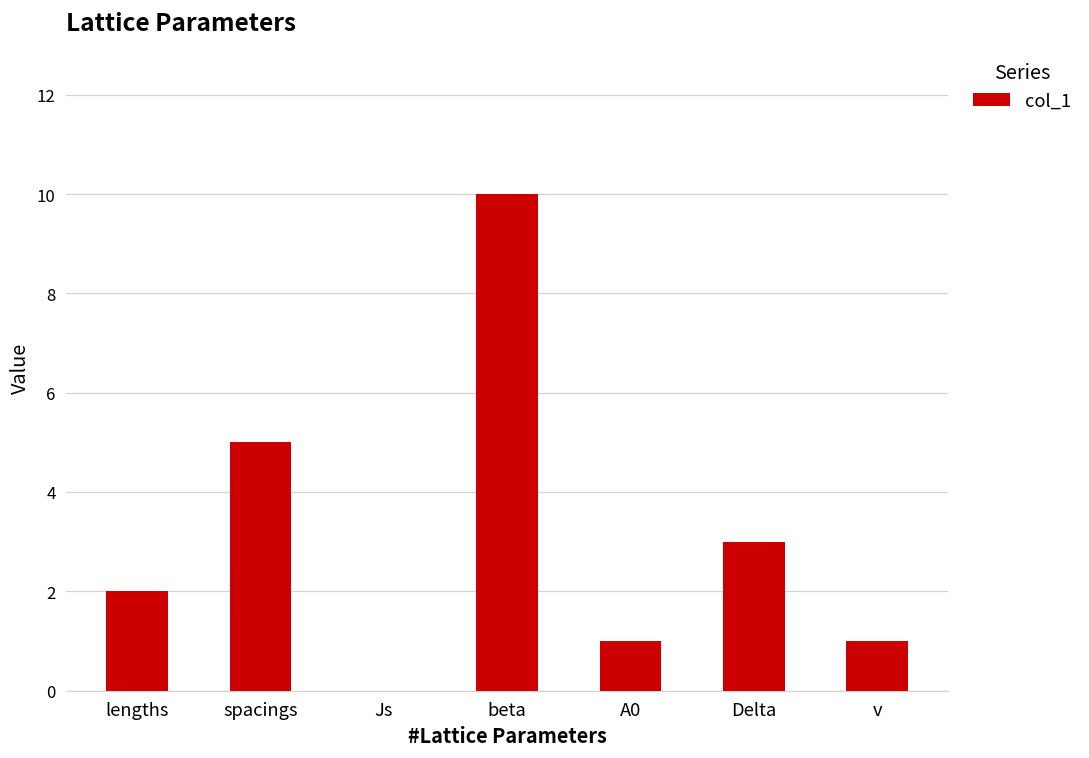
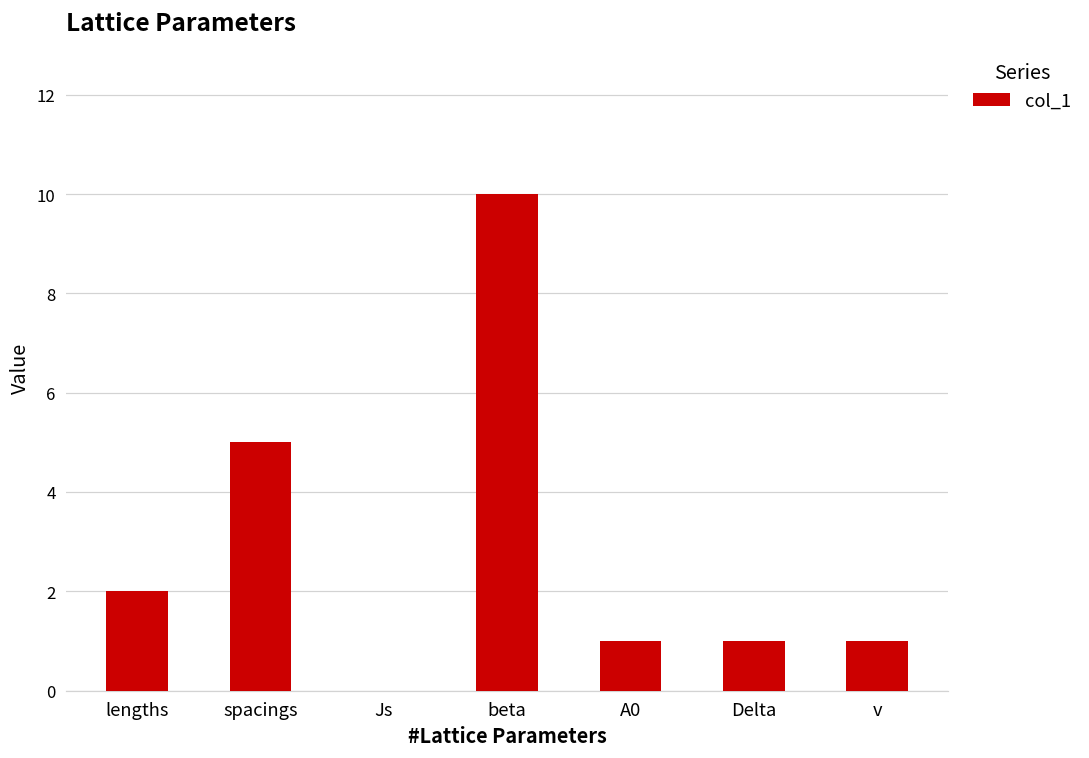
  {
    "lengths": 2,
    "spacings": 5,
    "Js": 0,
    "beta": 10,
    "A0": 1,
-   "Delta": 3,
+   "Delta": 1,
    "v": 1
  }
